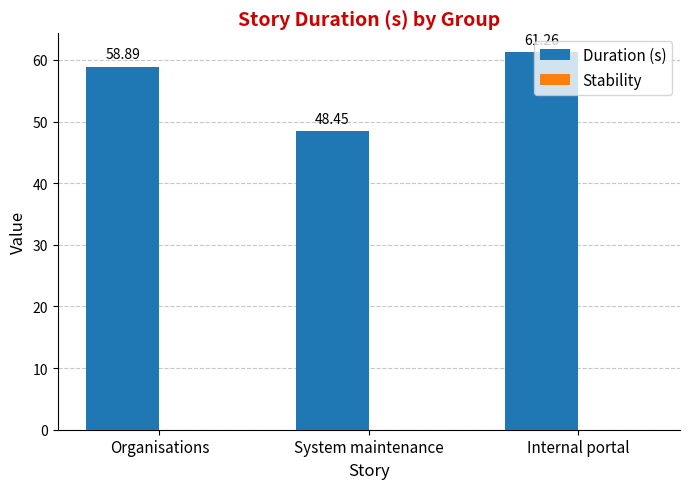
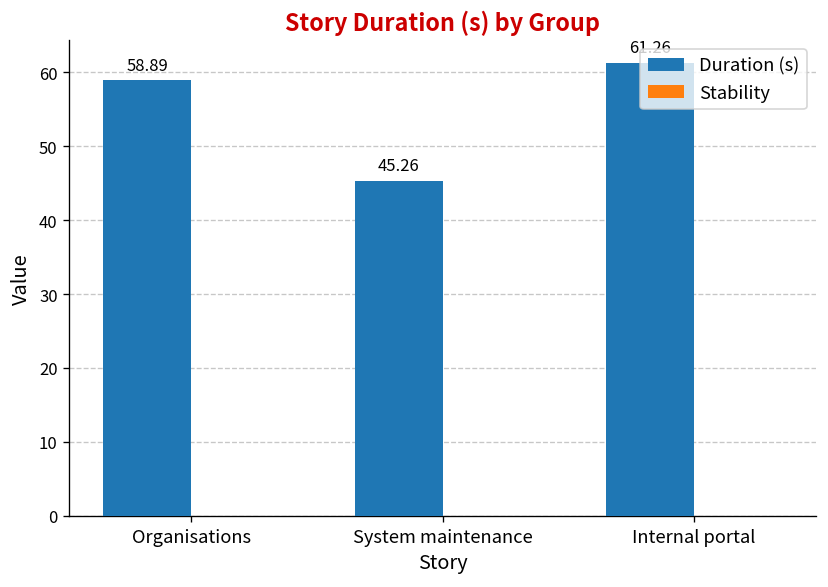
  {
    "Duration (s)": {
      "Organisations": 58.89,
-     "System maintenance": 48.45
+     "System maintenance": 45.26
    },
    "Stability": {
      "Organisations": 0,
      "System maintenance": 0,
      "Internal portal": 0
    }
  }
